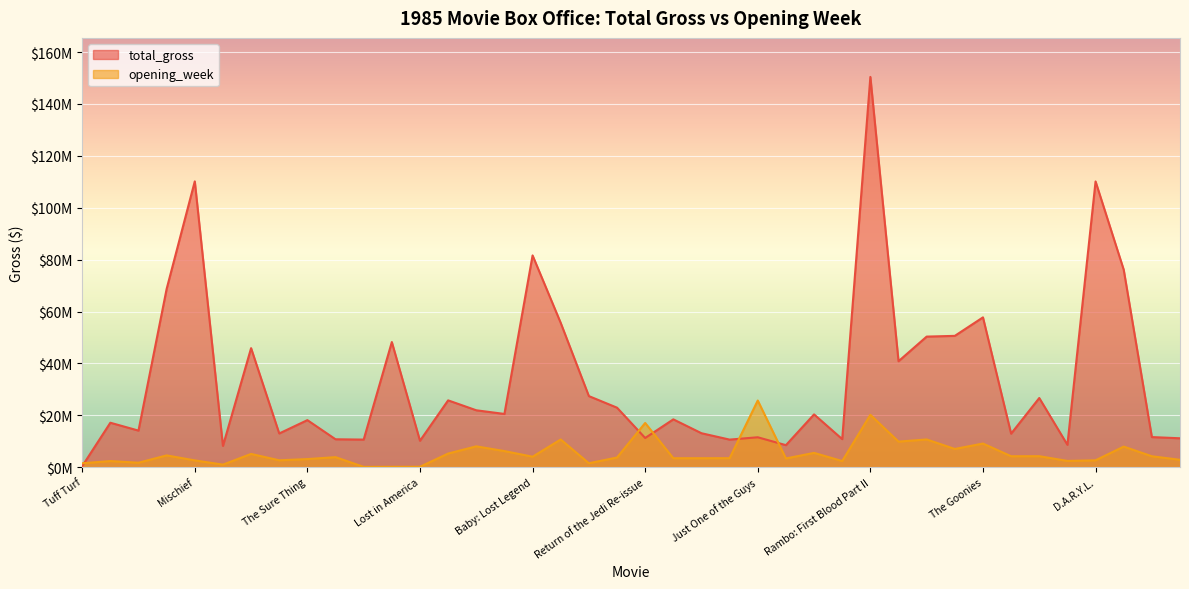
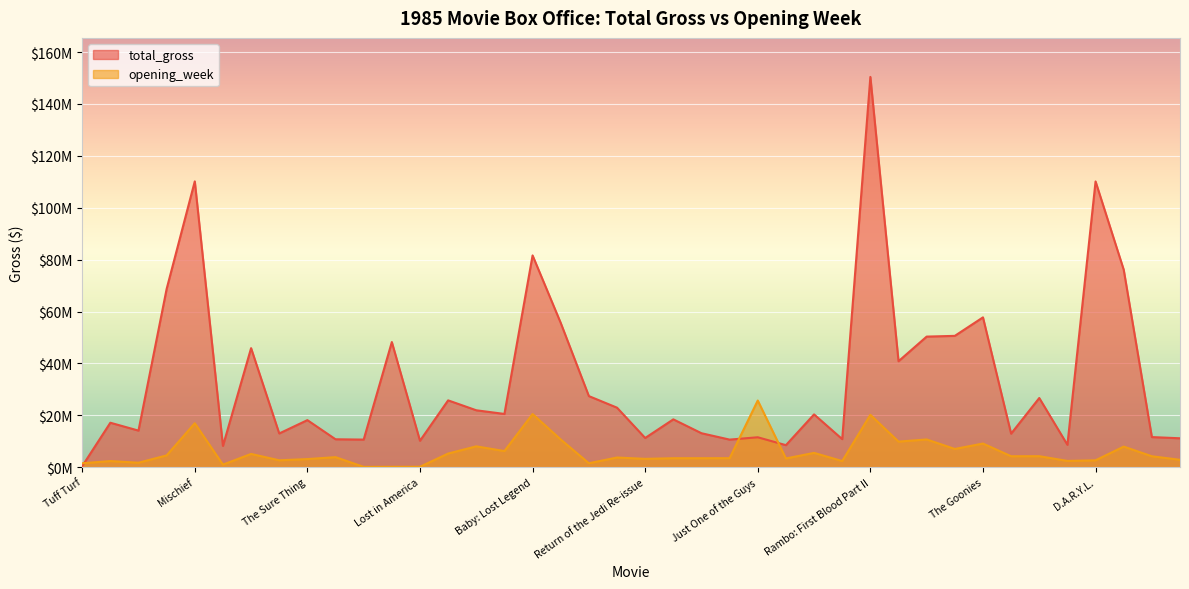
  {
    "total_gross": {
      "Tuff Turf": "$0",
      "Mischief": "$110000000",
      "The Sure Thing": "$18000000",
      "Lost in America": "$10000000",
      "Baby: Lost Legend": "$82000000",
      "Return of the Jedi Re-issue": "$11000000",
      "Just One of the Guys": "$12000000",
      "Rambo: First Blood Part II": "$150000000",
      "The Goonies": "$58000000",
      "D.A.R.Y.L.": "$110000000"
    },
    "opening_week": {
      "Tuff Turf": "$2000000",
-     "Mischief": "$3000000",
+     "Mischief": "$17000000",
      "The Sure Thing": "$3000000",
      "Lost in America": "$0",
-     "Baby: Lost Legend": "$4000000",
-     "Return of the Jedi Re-issue": "$17000000",
+     "Baby: Lost Legend": "$20000000",
+     "Return of the Jedi Re-issue": "$3000000",
      "Just One of the Guys": "$26000000",
      "Rambo: First Blood Part II": "$20000000",
      "The Goonies": "$9000000",
      "D.A.R.Y.L.": "$3000000"
    }
  }
